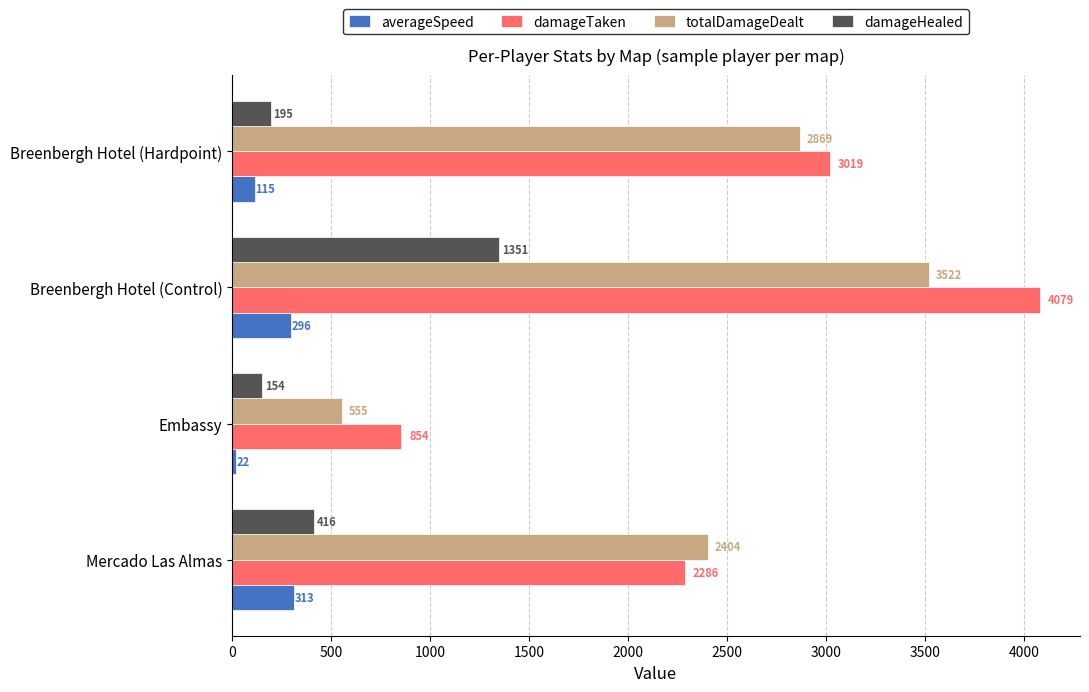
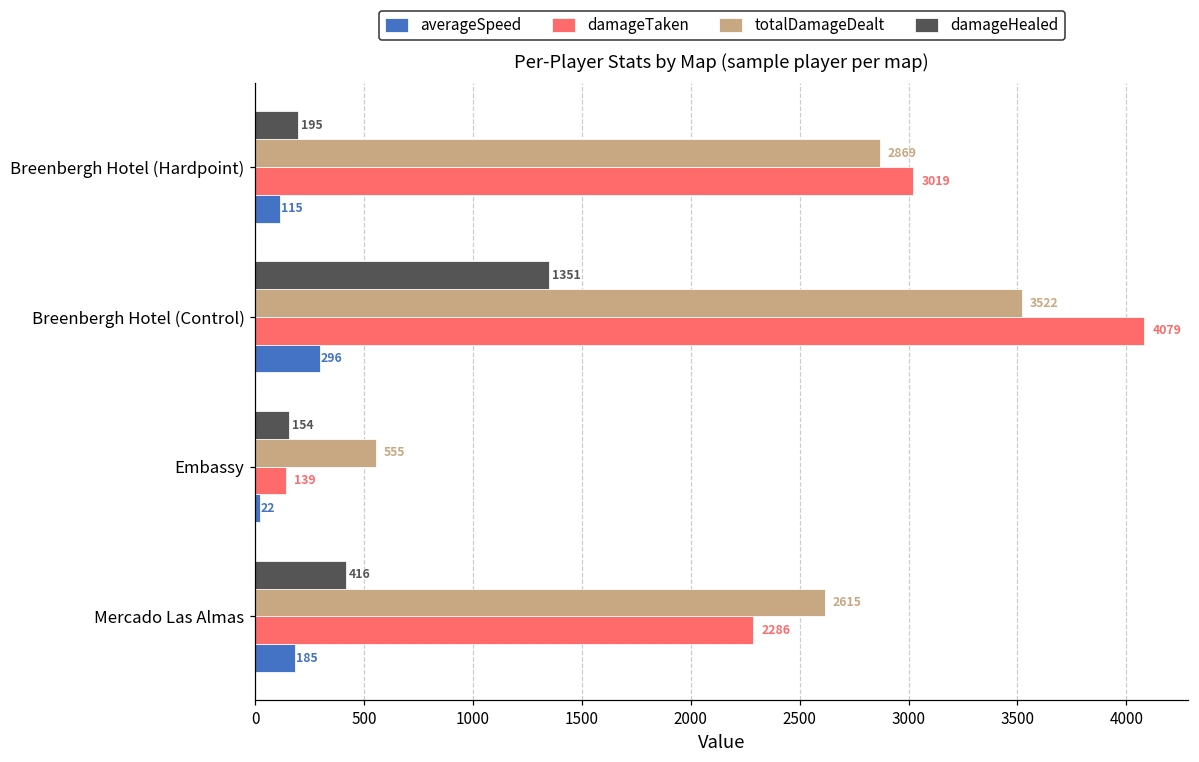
  {
    "averageSpeed": {
      "Breenbergh Hotel (Hardpoint)": 115,
      "Breenbergh Hotel (Control)": 296,
      "Embassy": 22,
-     "Mercado Las Almas": 313
+     "Mercado Las Almas": 185
    },
    "damageTaken": {
      "Breenbergh Hotel (Hardpoint)": 3019,
      "Breenbergh Hotel (Control)": 4079,
-     "Embassy": 854,
+     "Embassy": 139,
      "Mercado Las Almas": 2286
    },
    "totalDamageDealt": {
      "Breenbergh Hotel (Hardpoint)": 2869,
      "Breenbergh Hotel (Control)": 3522,
      "Embassy": 555,
-     "Mercado Las Almas": 2404
+     "Mercado Las Almas": 2615
    },
    "damageHealed": {
      "Breenbergh Hotel (Hardpoint)": 195,
      "Breenbergh Hotel (Control)": 1351,
      "Embassy": 154,
      "Mercado Las Almas": 416
    }
  }
